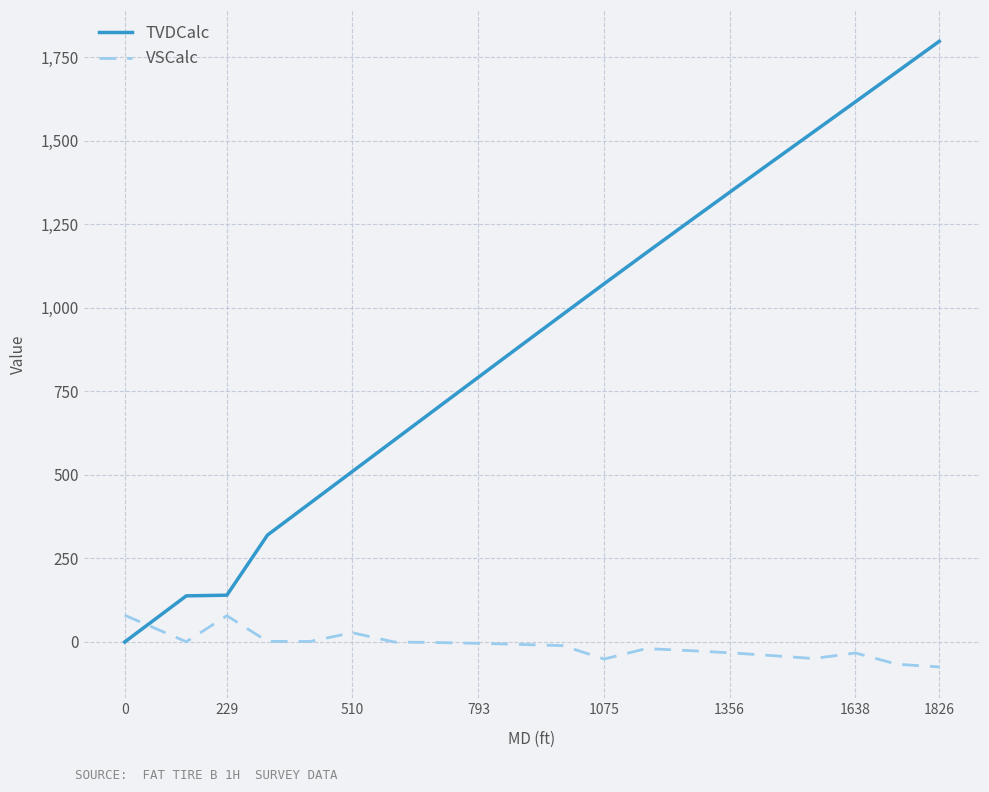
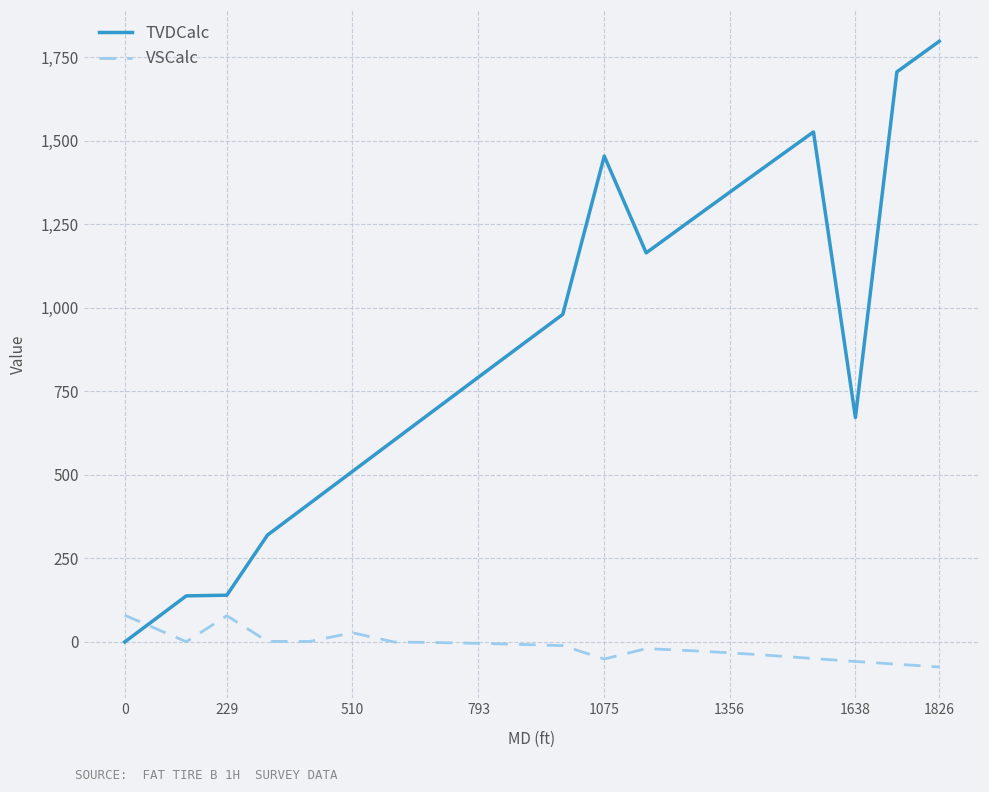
  {
    "TVDCalc": {
      "0": "0",
      "229": "140",
      "510": "510",
      "793": "790",
-     "1075": "1,070",
+     "1075": "1,450",
      "1356": "1,350",
-     "1638": "1,620",
+     "1638": "670",
      "1826": "1,800"
    },
    "VSCalc": {
      "0": "80",
      "229": "80",
      "510": "30",
      "793": "0",
      "1075": "-50",
      "1356": "-30",
-     "1638": "-30",
+     "1638": "-60",
      "1826": "-70"
    }
  }
